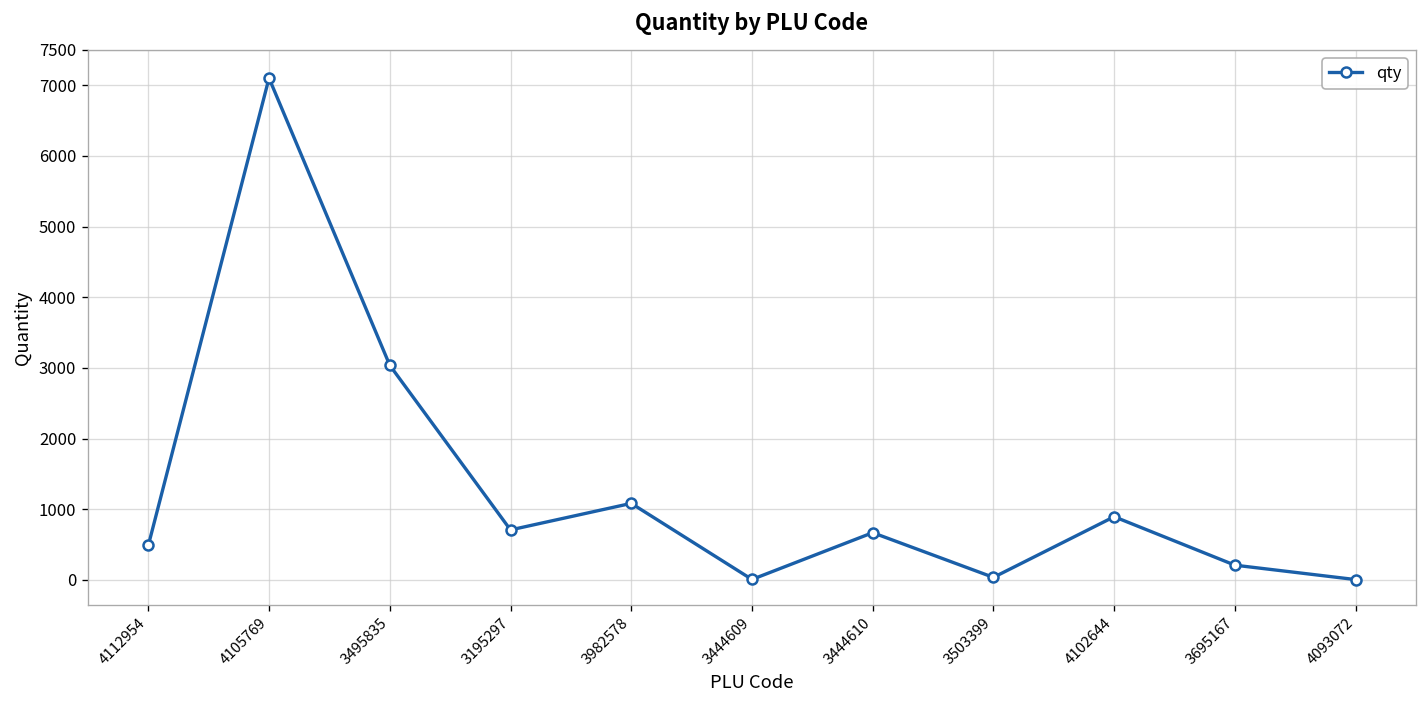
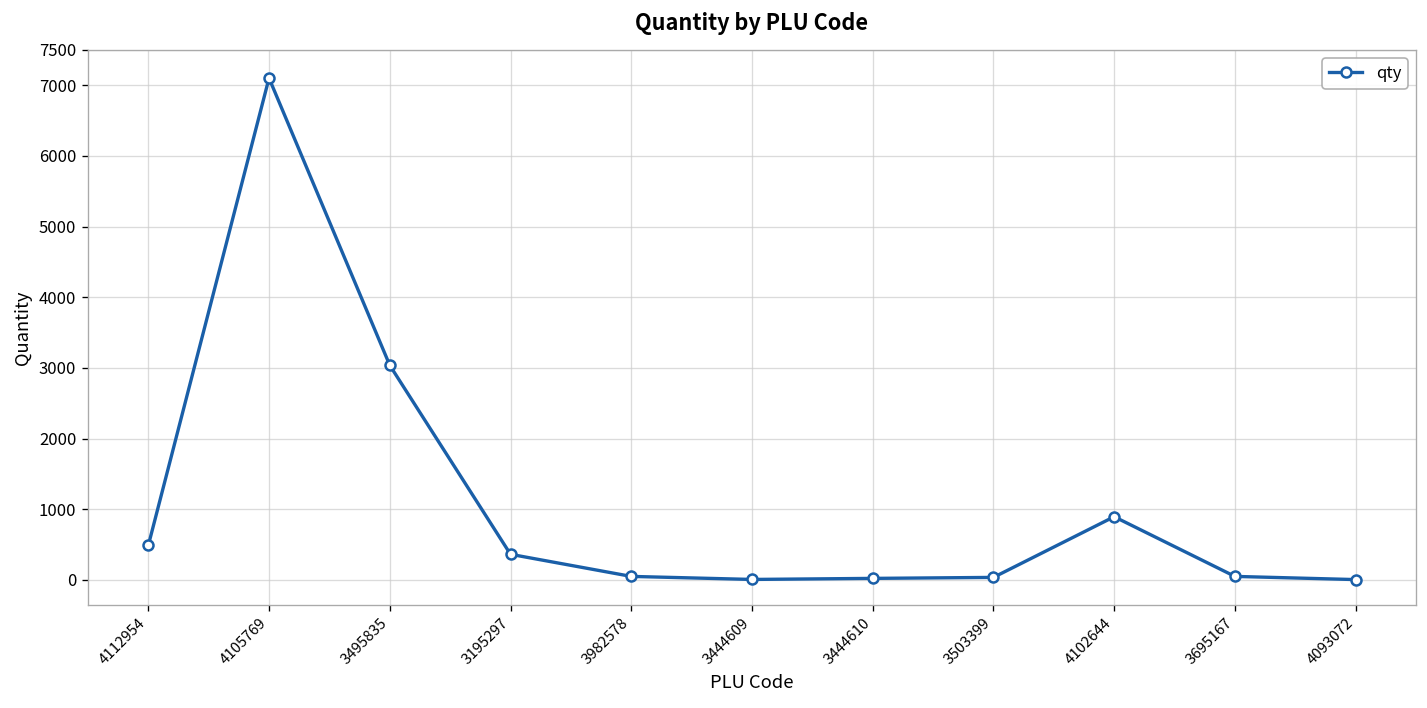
  {
    "4112954": 500,
    "4105769": 7100,
    "3495835": 3000,
-   "3195297": 700,
-   "3982578": 1100,
+   "3195297": 400,
+   "3982578": 0,
    "3444609": 0,
-   "3444610": 700,
+   "3444610": 0,
    "3503399": 0,
    "4102644": 900,
-   "3695167": 200,
+   "3695167": 0,
    "4093072": 0
  }
